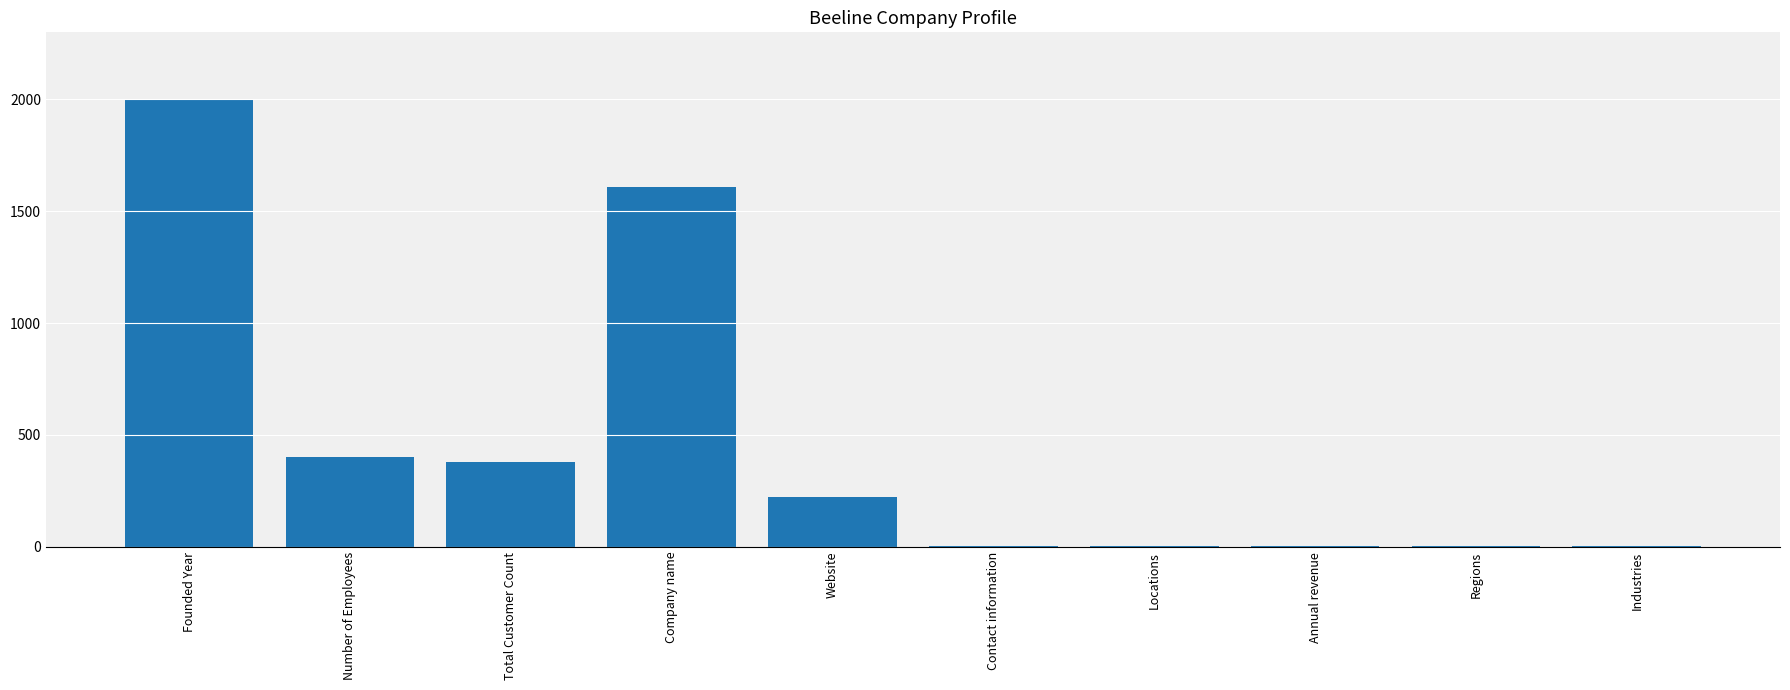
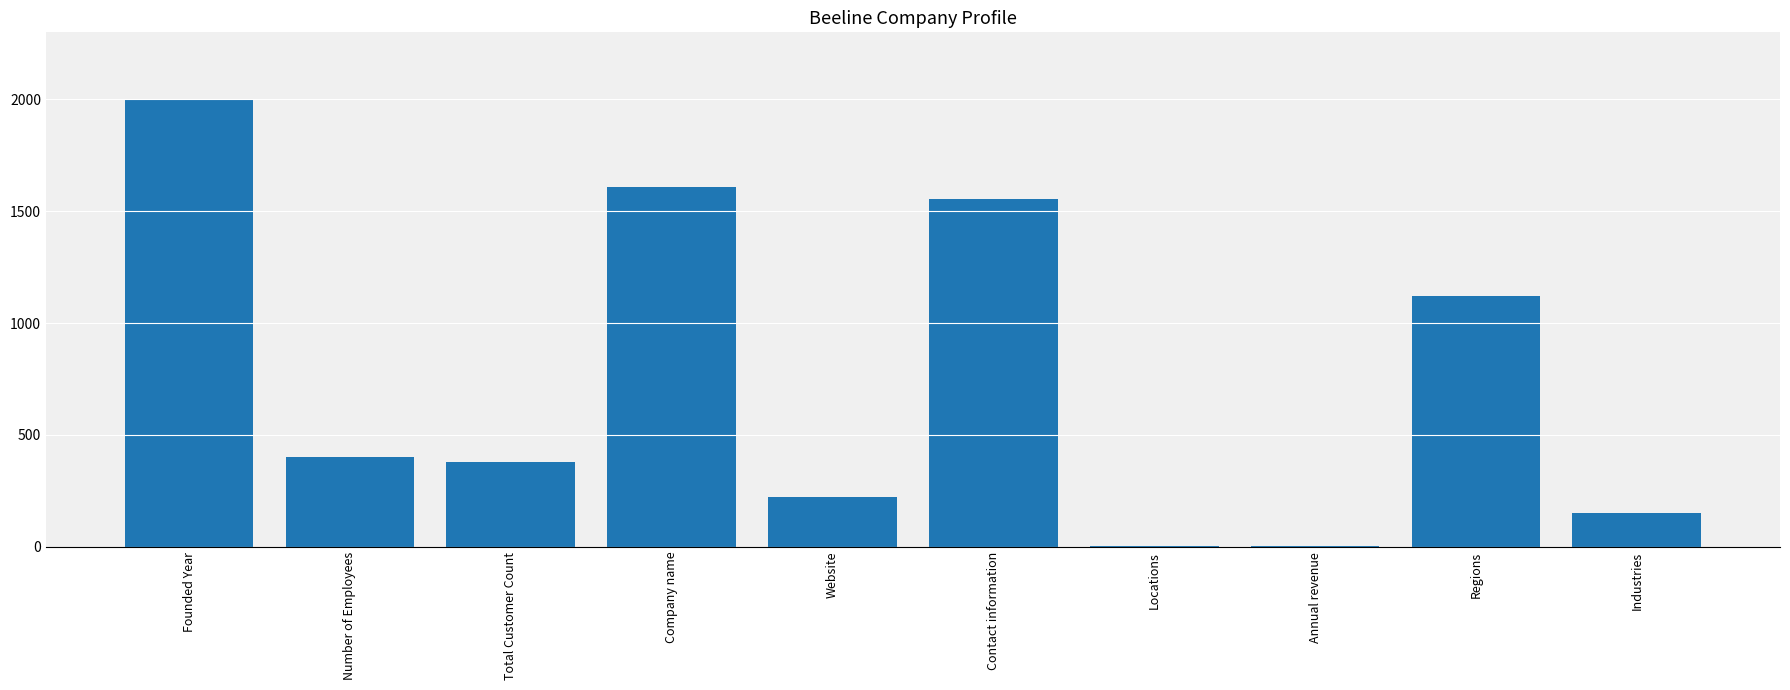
  {
    "Founded Year": 2000,
    "Number of Employees": 400,
    "Total Customer Count": 380,
    "Company name": 1610,
    "Website": 220,
-   "Contact information": 0,
-   "Regions": 0,
-   "Industries": 0
+   "Contact information": 1560,
+   "Regions": 1120,
+   "Industries": 150
  }
